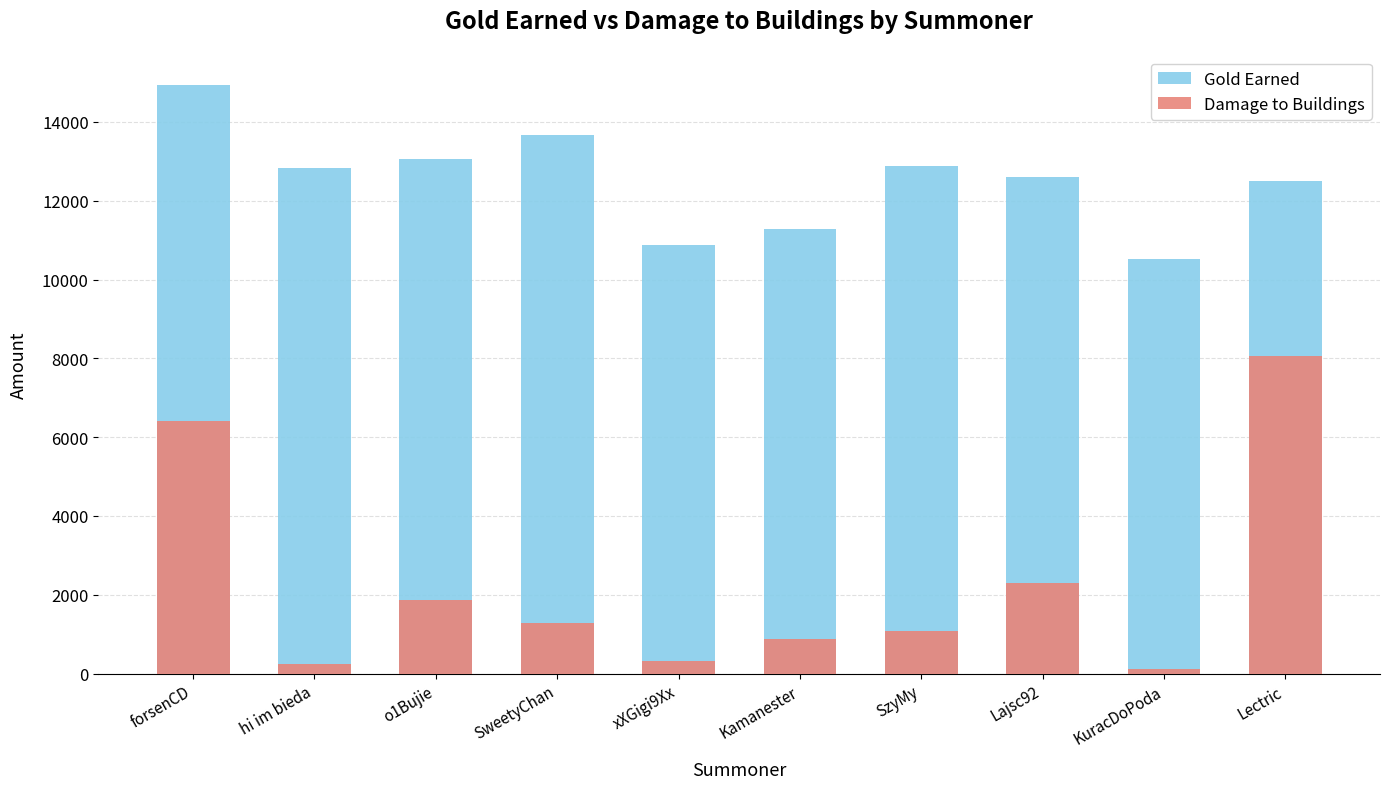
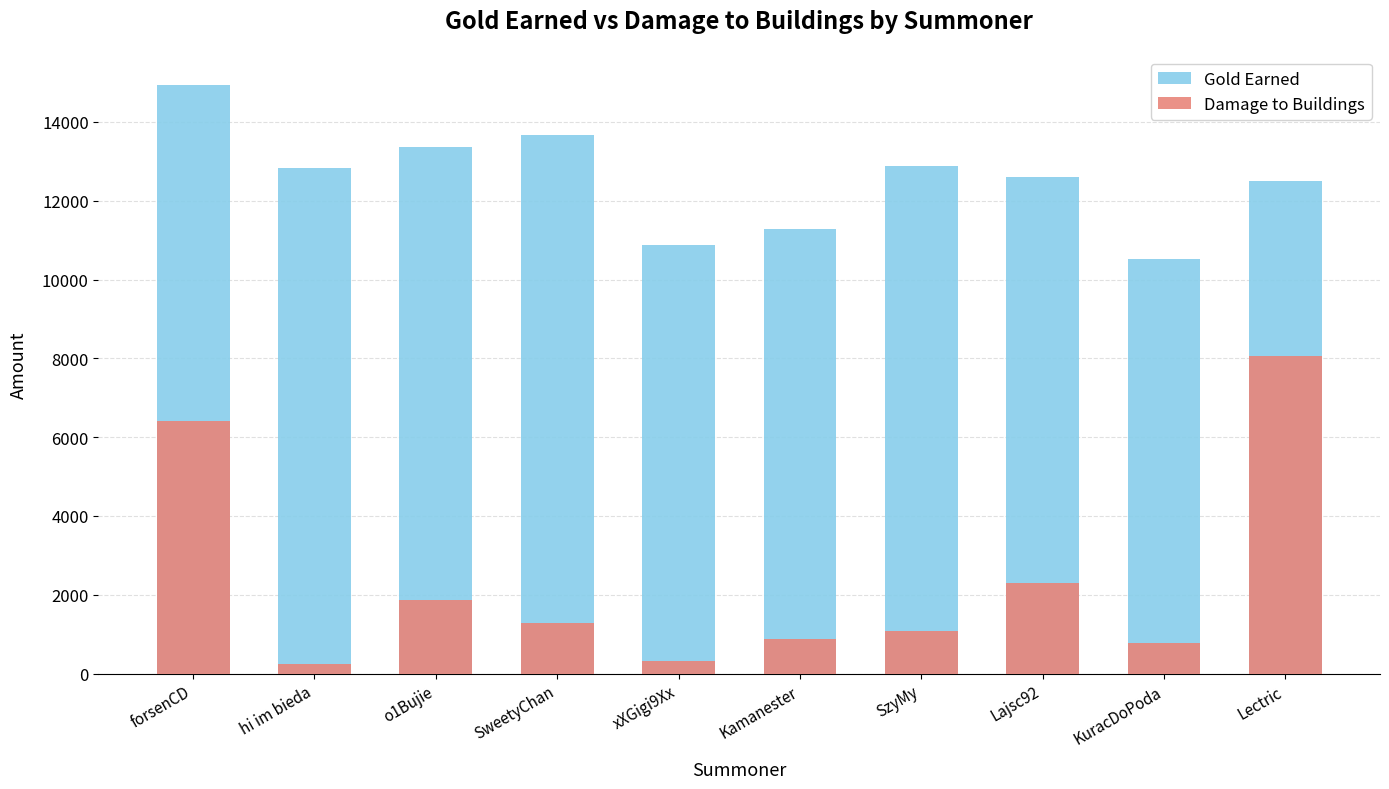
  {
    "Gold Earned": {
      "forsenCD": 14900,
      "hi im bieda": 12800,
-     "o1Bujie": 13100,
+     "o1Bujie": 13400,
      "SweetyChan": 13700,
      "xXGigi9Xx": 10900,
      "Kamanester": 11300,
      "SzyMy": 12900,
      "Lajsc92": 12600,
      "KuracDoPoda": 10500,
      "Lectric": 12500
    },
    "Damage to Buildings": {
-     "KuracDoPoda": 100
+     "KuracDoPoda": 800
    }
  }
